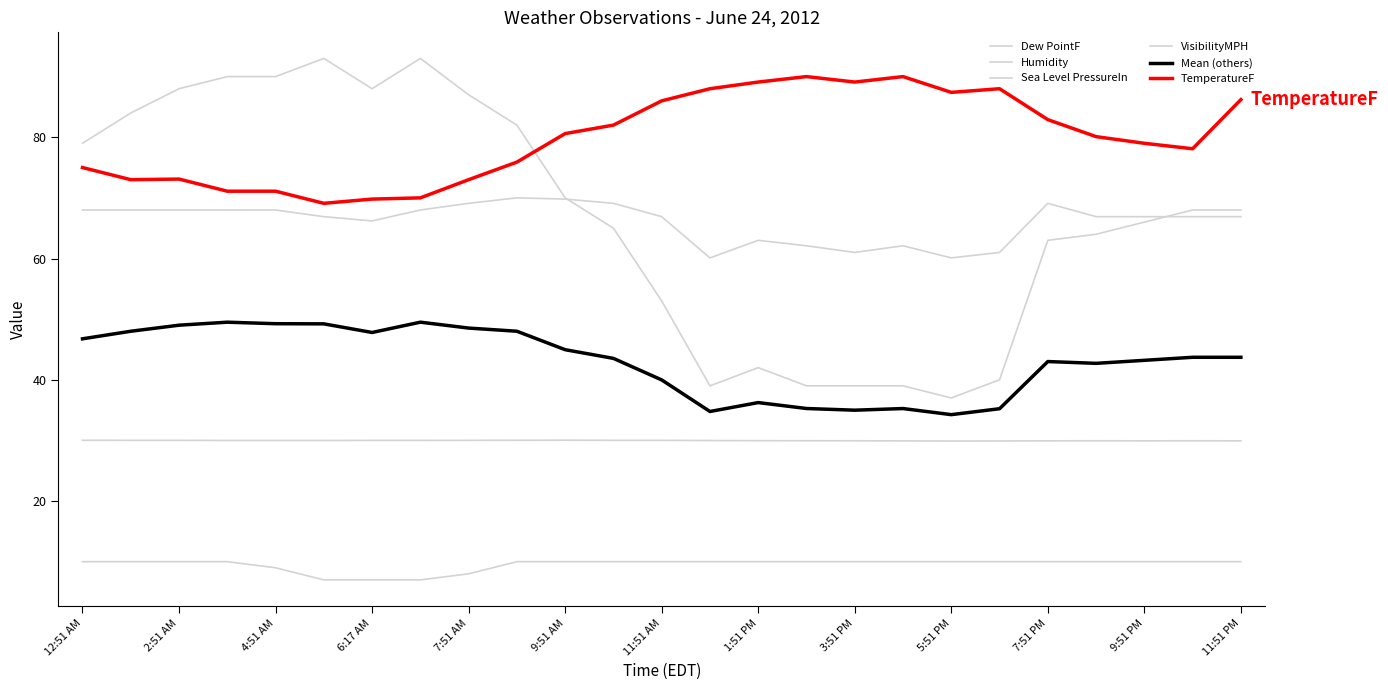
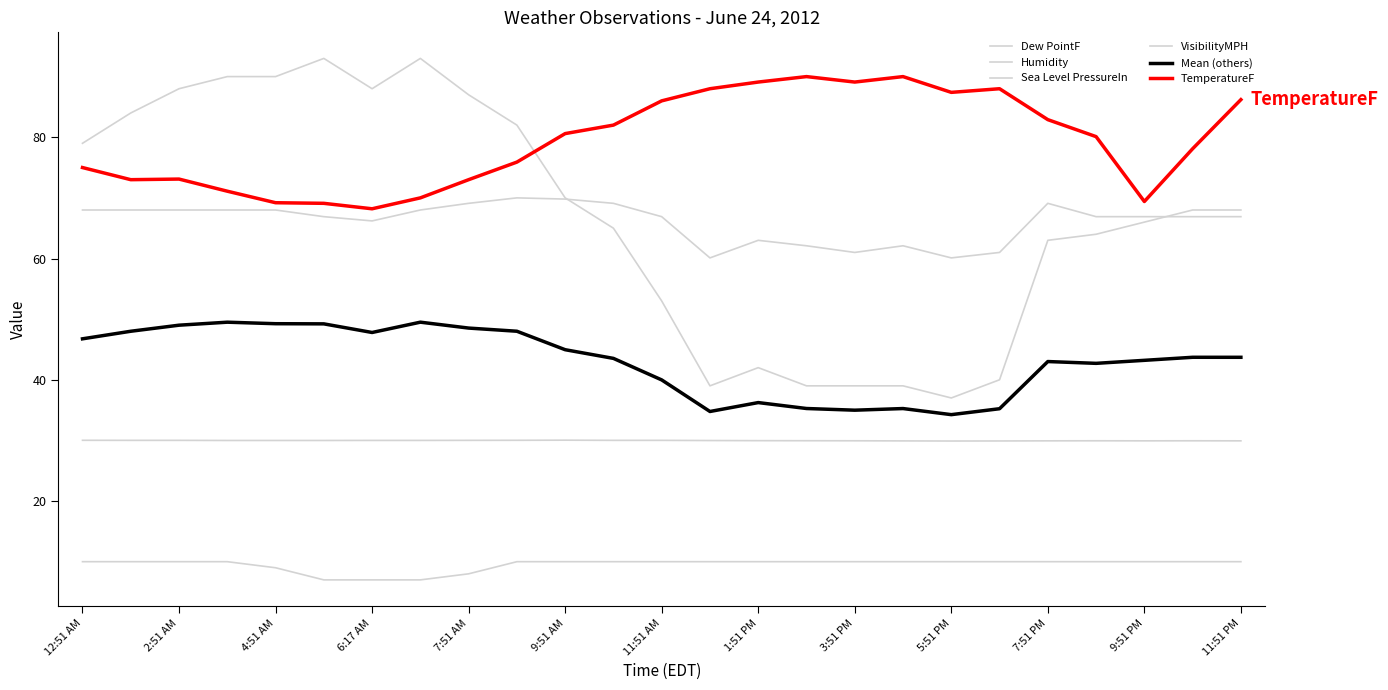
  {
    "Mean (others)": {
      "12:51 AM": 47,
      "2:51 AM": 49,
      "4:51 AM": 49,
      "6:17 AM": 48,
      "7:51 AM": 49,
      "9:51 AM": 45,
      "11:51 AM": 40,
      "1:51 PM": 36,
      "3:51 PM": 35,
      "5:51 PM": 34,
      "7:51 PM": 43,
      "9:51 PM": 43,
      "11:51 PM": 44
    },
    "TemperatureF": {
      "12:51 AM": 75,
      "2:51 AM": 73,
-     "4:51 AM": 71,
-     "6:17 AM": 70,
+     "4:51 AM": 69,
+     "6:17 AM": 68,
      "7:51 AM": 73,
      "9:51 AM": 81,
      "11:51 AM": 86,
      "1:51 PM": 89,
      "3:51 PM": 89,
      "5:51 PM": 87,
      "7:51 PM": 83,
-     "9:51 PM": 79,
+     "9:51 PM": 69,
      "11:51 PM": 86
    }
  }
